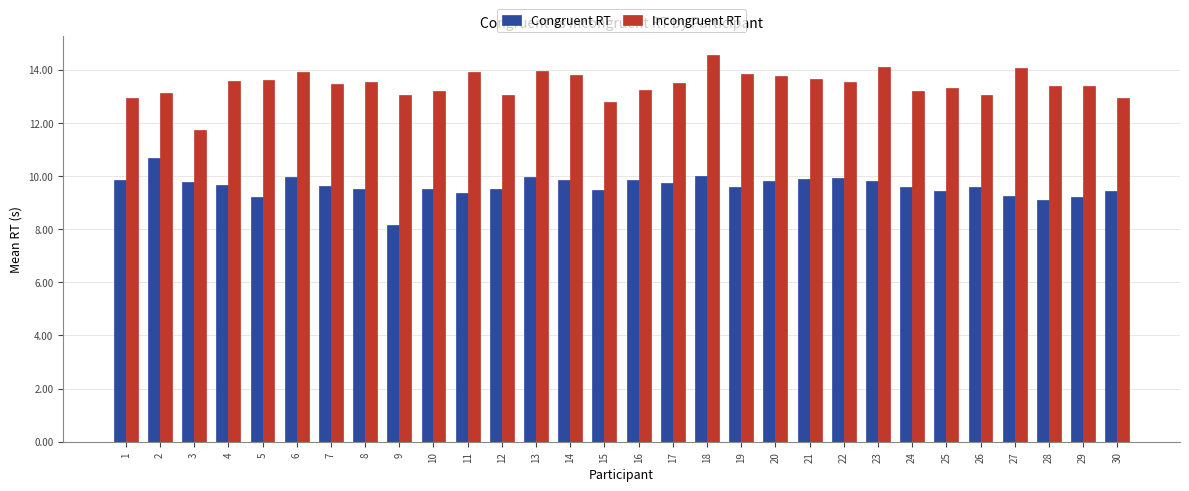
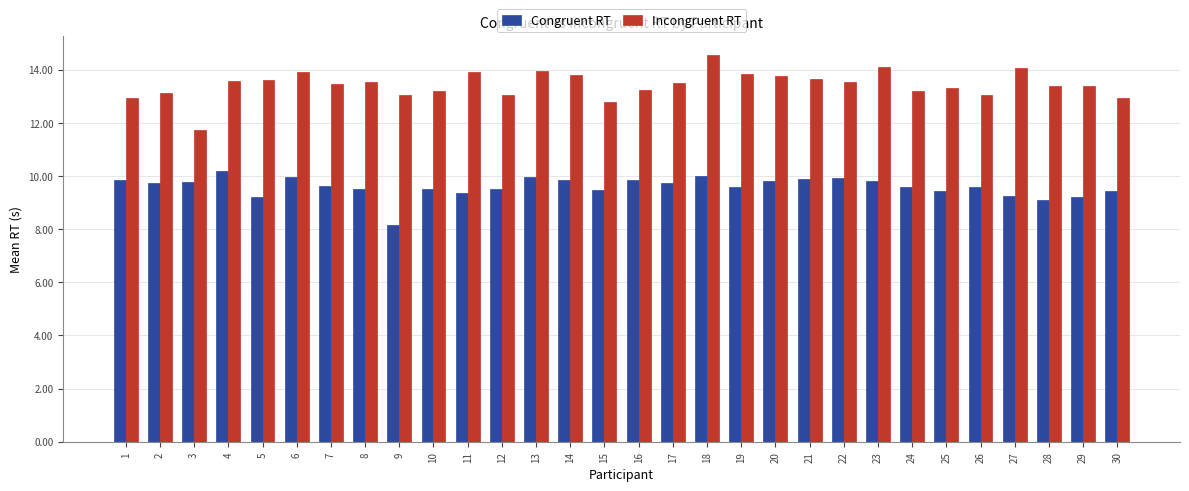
  {
    "Congruent RT": {
      "1": 9.8,
-     "2": 10.7,
+     "2": 9.8,
      "3": 9.8,
-     "4": 9.7,
+     "4": 10.2,
      "5": 9.2,
      "6": 10.0,
      "7": 9.6,
      "8": 9.5,
      "9": 8.2,
      "10": 9.5,
      "11": 9.4,
      "12": 9.5,
      "13": 10.0,
      "14": 9.9,
      "15": 9.5,
      "16": 9.8,
      "17": 9.7,
      "18": 10.0,
      "19": 9.6,
      "20": 9.8,
      "21": 9.9,
      "22": 9.9,
      "23": 9.8,
      "24": 9.6,
      "25": 9.4,
      "26": 9.6,
      "27": 9.3,
      "28": 9.1,
      "29": 9.2,
      "30": 9.4
    },
    "Incongruent RT": {
      "1": 12.9,
      "2": 13.1,
      "3": 11.7,
      "4": 13.6,
      "5": 13.6,
      "6": 13.9,
      "7": 13.5,
      "8": 13.5,
      "9": 13.1,
      "10": 13.2,
      "11": 13.9,
      "12": 13.0,
      "13": 13.9,
      "14": 13.8,
      "15": 12.8,
      "16": 13.2,
      "17": 13.5,
      "18": 14.6,
      "19": 13.8,
      "20": 13.8,
      "21": 13.6,
      "22": 13.5,
      "23": 14.1,
      "24": 13.2,
      "25": 13.3,
      "26": 13.0,
      "27": 14.1,
      "28": 13.4,
      "29": 13.4,
      "30": 12.9
    }
  }
